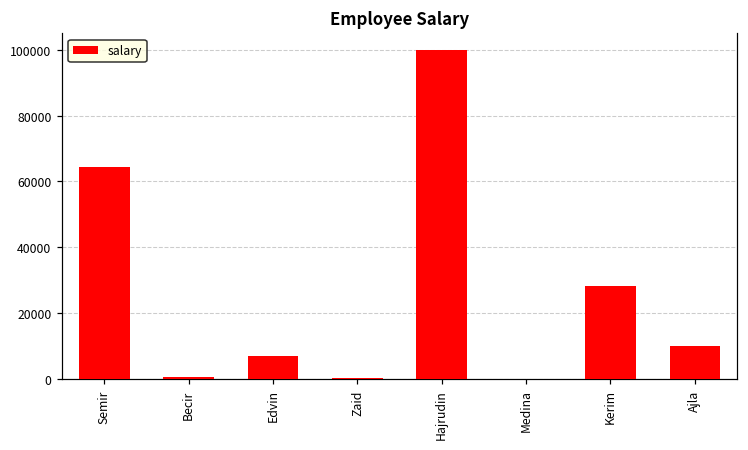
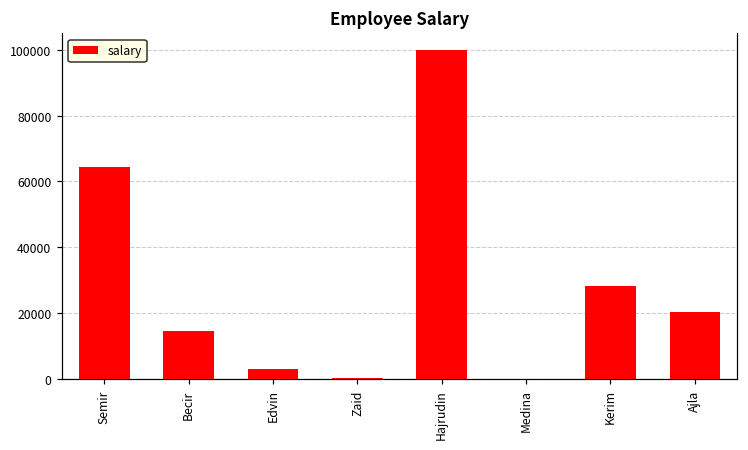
  {
    "Semir": 64000,
-   "Becir": 0,
-   "Edvin": 7000,
+   "Becir": 14000,
+   "Edvin": 3000,
    "Hajrudin": 100000,
    "Medina": 0,
    "Kerim": 28000,
-   "Ajla": 10000
+   "Ajla": 20000
  }
